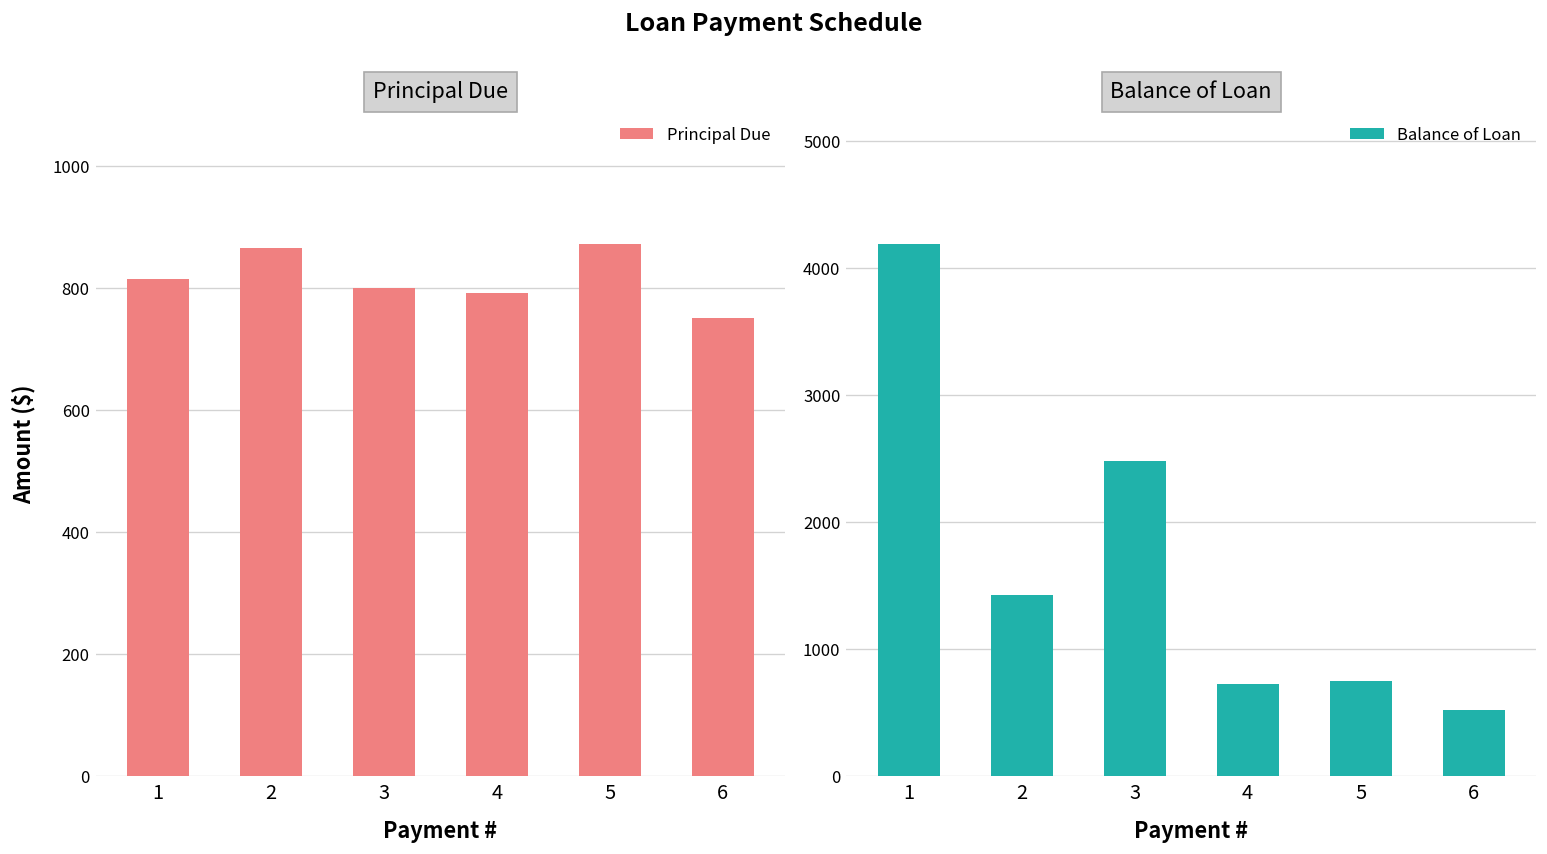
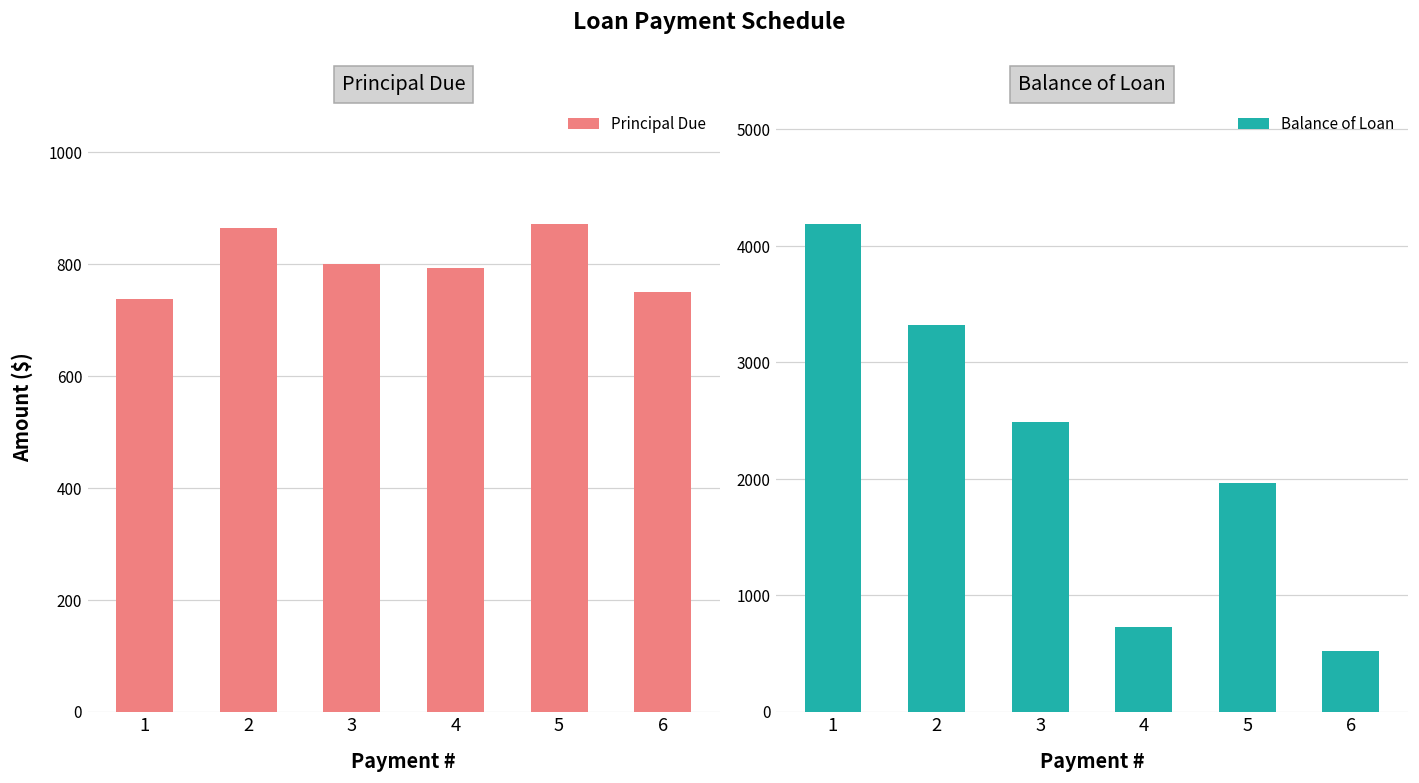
  {
    "Principal Due": {
-     "1": 810,
+     "1": 740,
      "2": 860,
      "3": 800,
      "4": 790,
      "5": 870,
      "6": 750
    },
    "Balance of Loan": {
      "1": 4190,
-     "2": 1430,
+     "2": 3320,
      "3": 2480,
      "4": 730,
-     "5": 750,
+     "5": 1970,
      "6": 530
    }
  }
